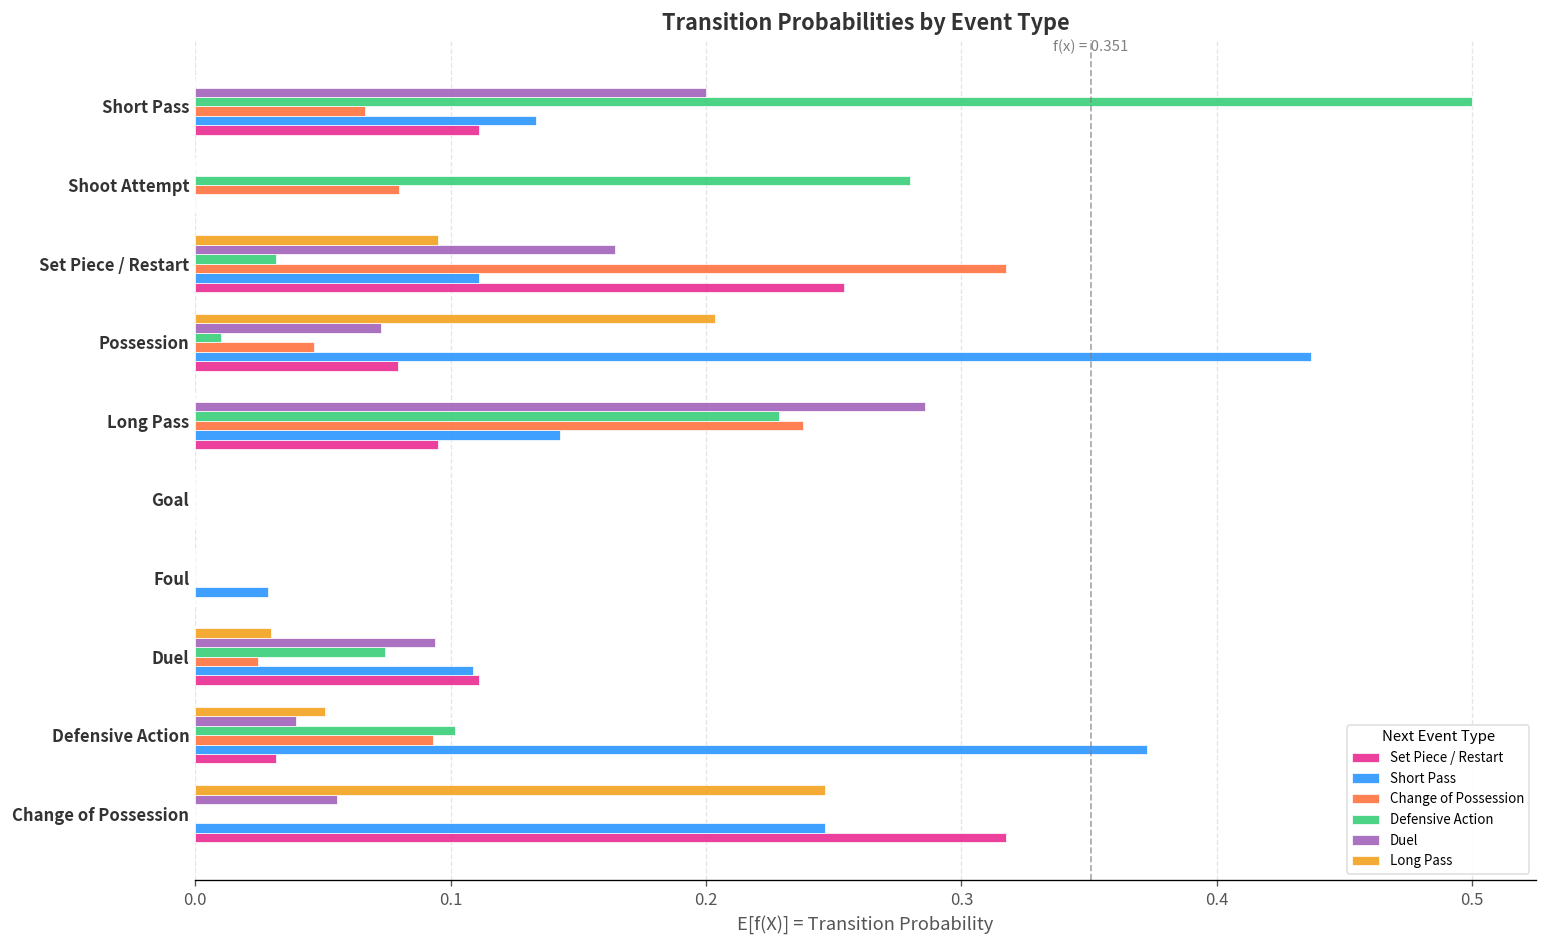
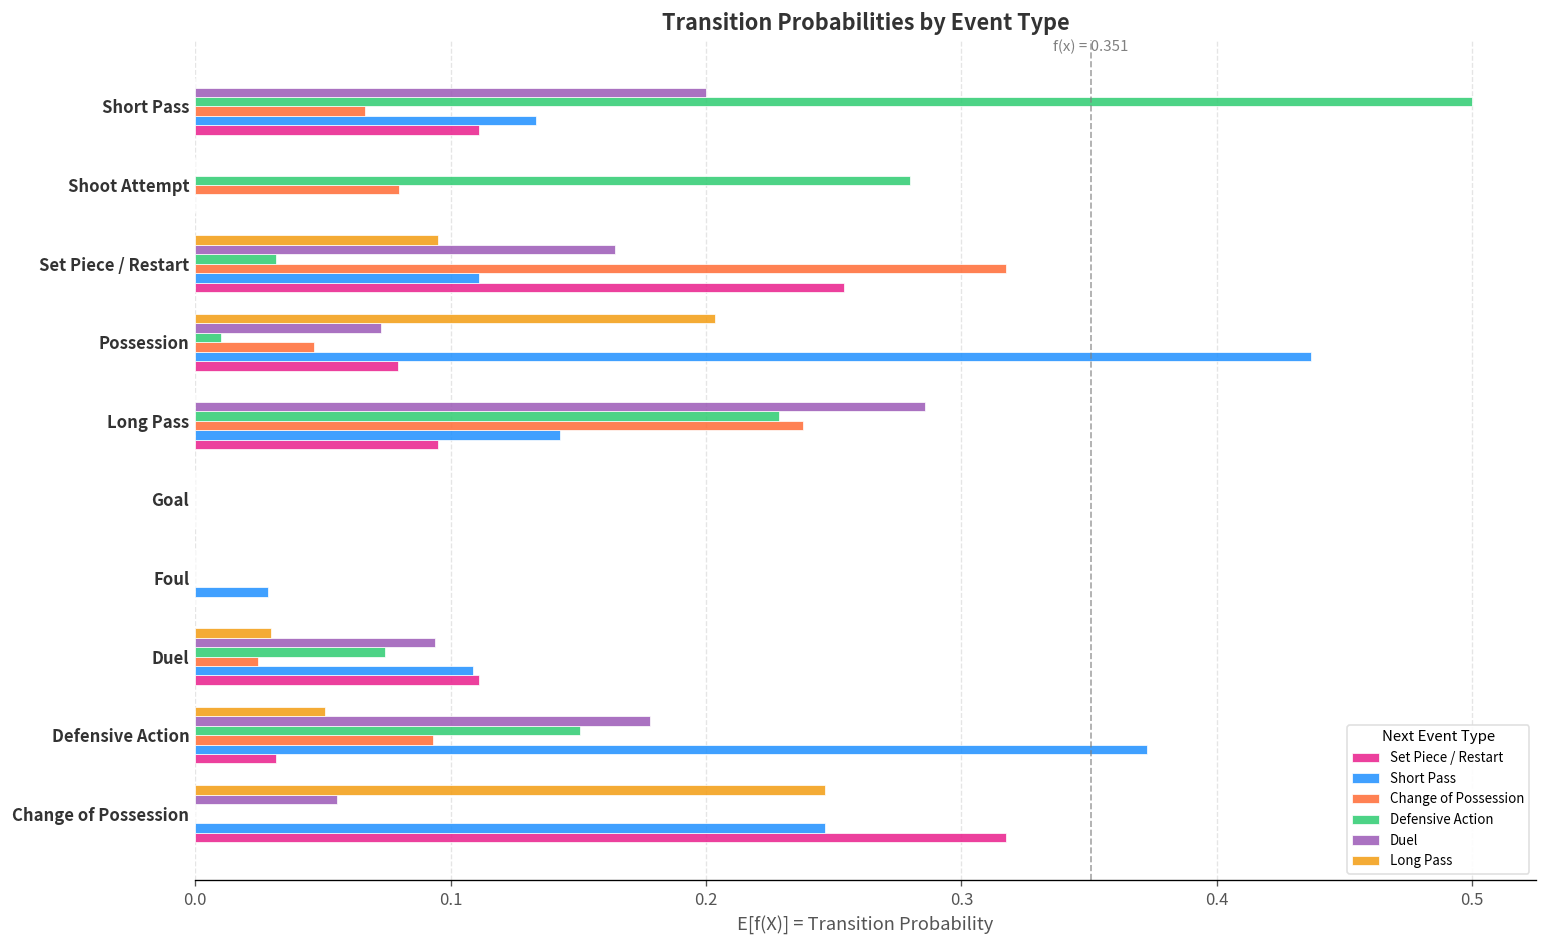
  {
    "Set Piece / Restart": {
      "Short Pass": 0.111,
      "Shoot Attempt": 0.000,
      "Set Piece / Restart": 0.254,
      "Possession": 0.079,
      "Long Pass": 0.095,
      "Goal": 0.000,
      "Foul": 0.000,
      "Duel": 0.111,
      "Defensive Action": 0.032,
      "Change of Possession": 0.317
    },
    "Short Pass": {
      "Short Pass": 0.133,
      "Shoot Attempt": 0.000,
      "Set Piece / Restart": 0.111,
      "Possession": 0.437,
      "Long Pass": 0.143,
      "Goal": 0.000,
      "Foul": 0.029,
      "Duel": 0.109,
      "Defensive Action": 0.373,
      "Change of Possession": 0.247
    },
    "Change of Possession": {
      "Short Pass": 0.067,
      "Shoot Attempt": 0.080,
      "Set Piece / Restart": 0.317,
      "Possession": 0.046,
      "Long Pass": 0.238,
      "Goal": 0.000,
      "Foul": 0.000,
      "Duel": 0.025,
      "Defensive Action": 0.093,
      "Change of Possession": 0.000
    },
    "Defensive Action": {
      "Short Pass": 0.500,
      "Shoot Attempt": 0.280,
      "Set Piece / Restart": 0.032,
      "Possession": 0.010,
      "Long Pass": 0.229,
      "Goal": 0.000,
      "Foul": 0.000,
      "Duel": 0.074,
-     "Defensive Action": 0.102,
+     "Defensive Action": 0.151,
      "Change of Possession": 0.000
    },
    "Duel": {
      "Short Pass": 0.200,
      "Shoot Attempt": 0.000,
      "Set Piece / Restart": 0.164,
      "Possession": 0.073,
      "Long Pass": 0.286,
      "Goal": 0.000,
      "Foul": 0.000,
      "Duel": 0.094,
-     "Defensive Action": 0.039,
+     "Defensive Action": 0.178,
      "Change of Possession": 0.056
    },
    "Long Pass": {
      "Short Pass": 0.000,
      "Shoot Attempt": 0.000,
      "Set Piece / Restart": 0.095,
      "Possession": 0.204,
      "Long Pass": 0.000,
      "Goal": 0.000,
      "Foul": 0.000,
      "Duel": 0.030,
      "Defensive Action": 0.051,
      "Change of Possession": 0.247
    }
  }
